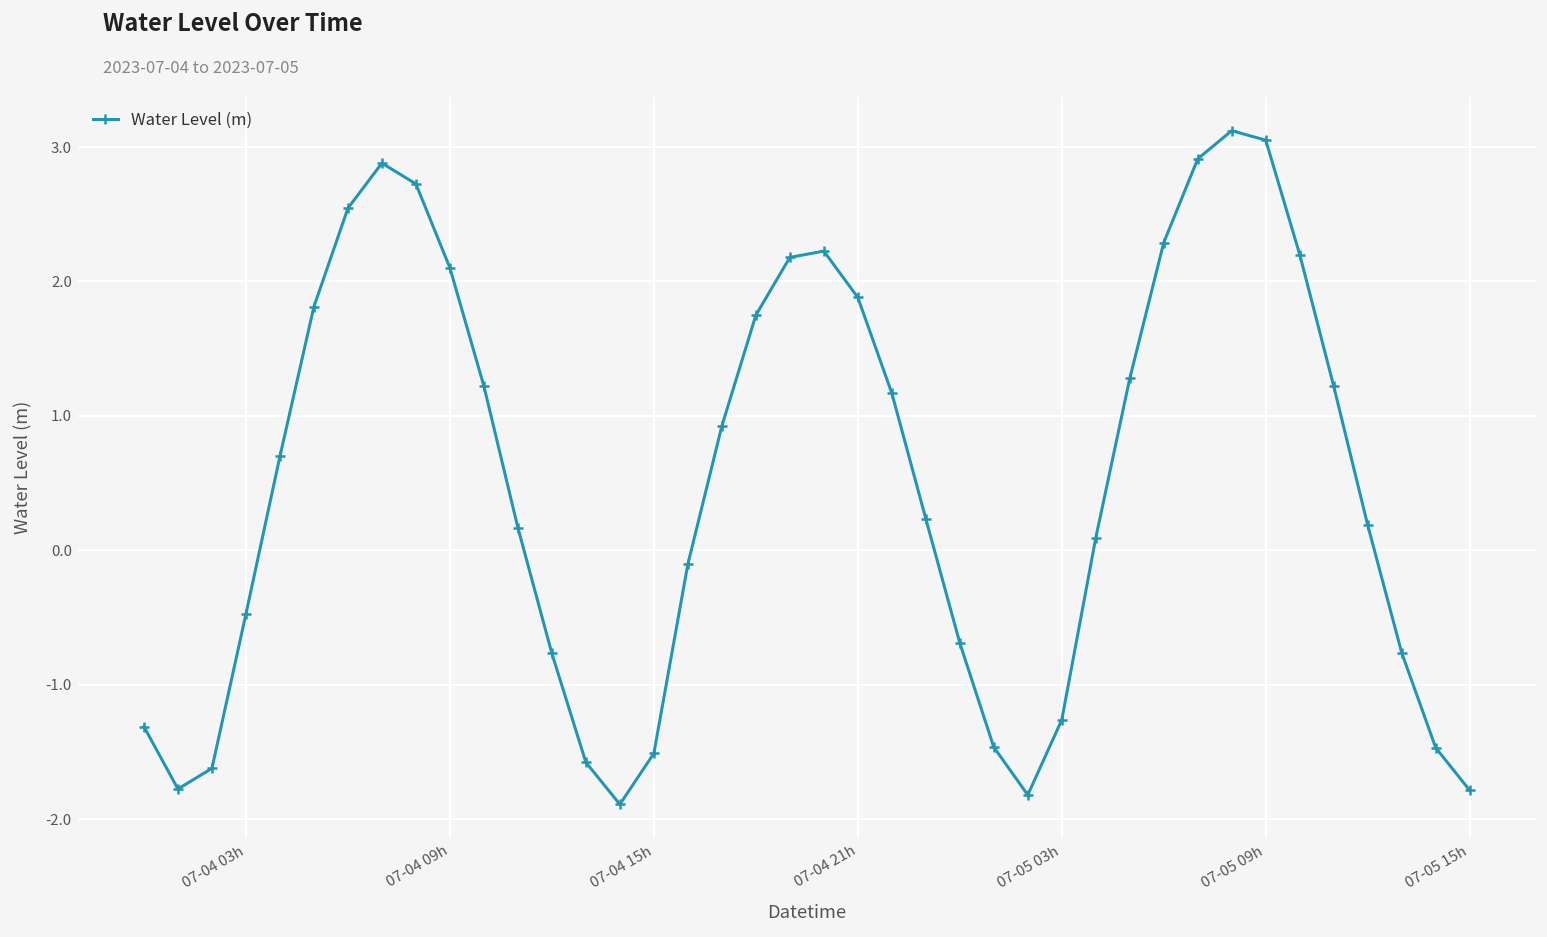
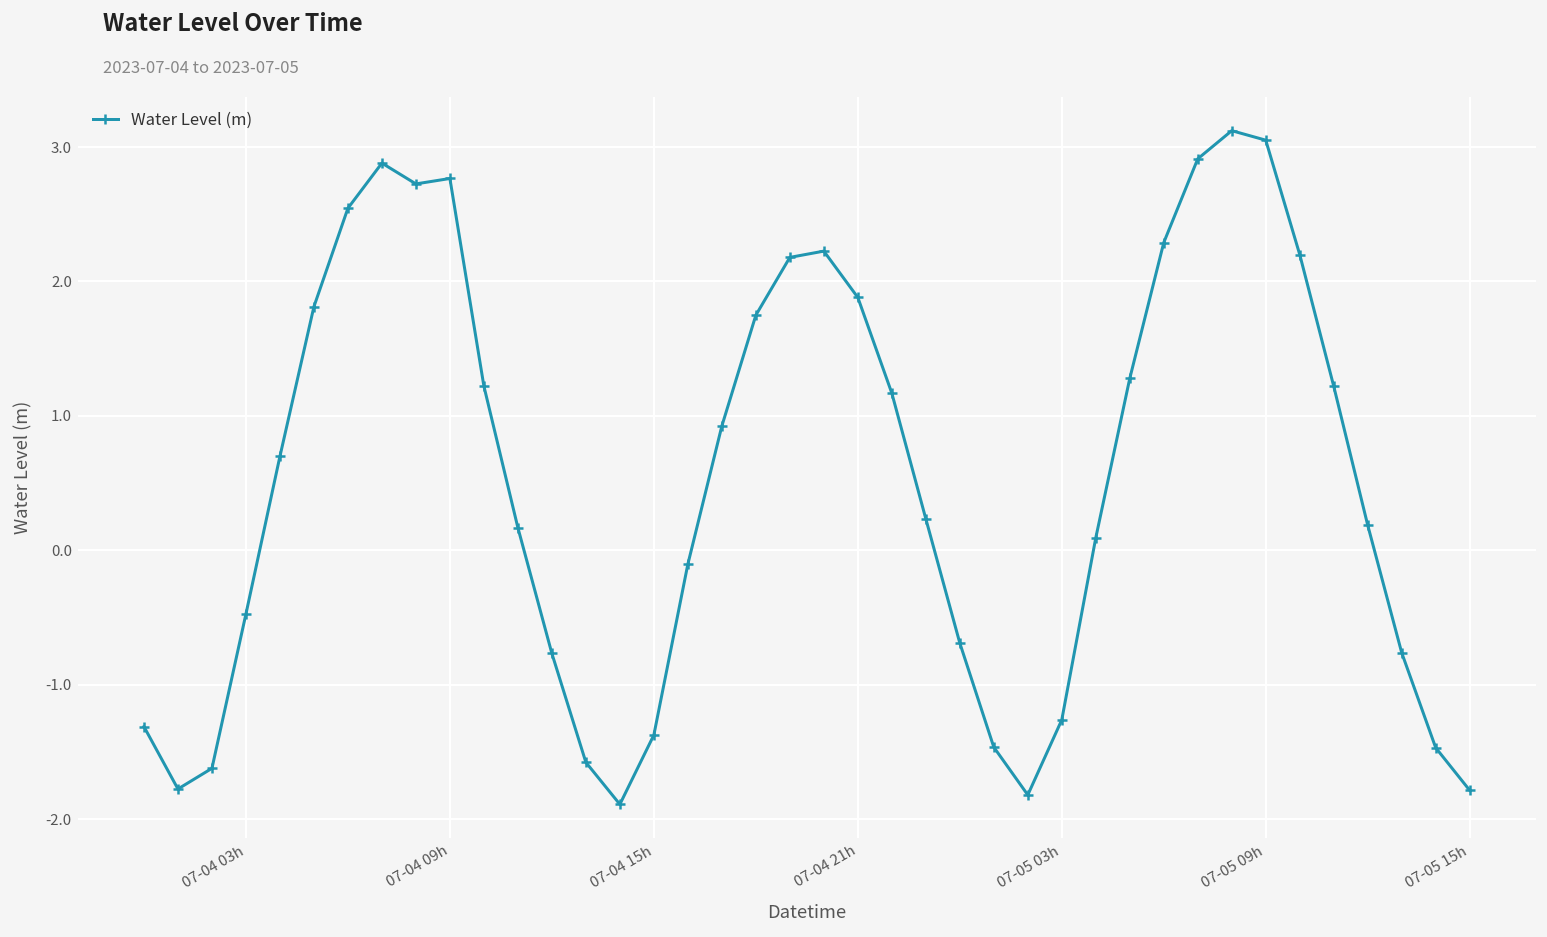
  {
    "07-04 03h": -0.47,
-   "07-04 09h": 2.10,
-   "07-04 15h": -1.51,
+   "07-04 09h": 2.76,
+   "07-04 15h": -1.37,
    "07-04 21h": 1.88,
    "07-05 03h": -1.26,
    "07-05 09h": 3.05,
    "07-05 15h": -1.79
  }
